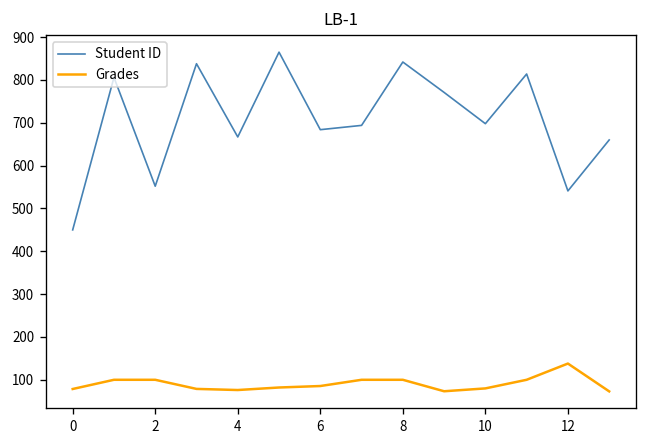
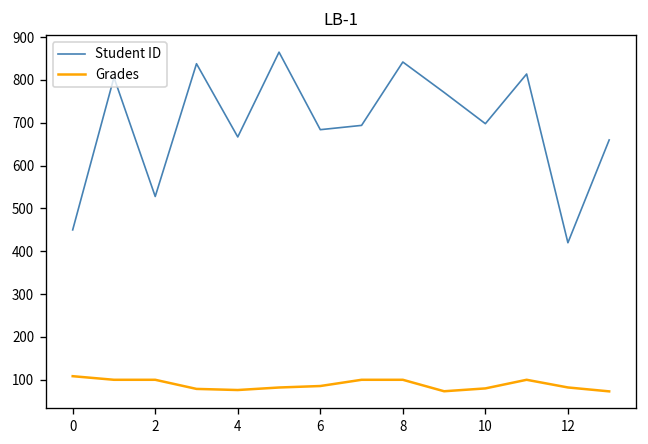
  {
    "Student ID": {
      "0": 450,
-     "2": 550,
+     "2": 530,
      "4": 670,
      "6": 680,
      "8": 840,
      "10": 700,
-     "12": 540
+     "12": 420
    },
    "Grades": {
-     "0": 80,
+     "0": 110,
      "2": 100,
      "4": 80,
      "6": 90,
      "8": 100,
      "10": 80,
-     "12": 140
+     "12": 80
    }
  }
